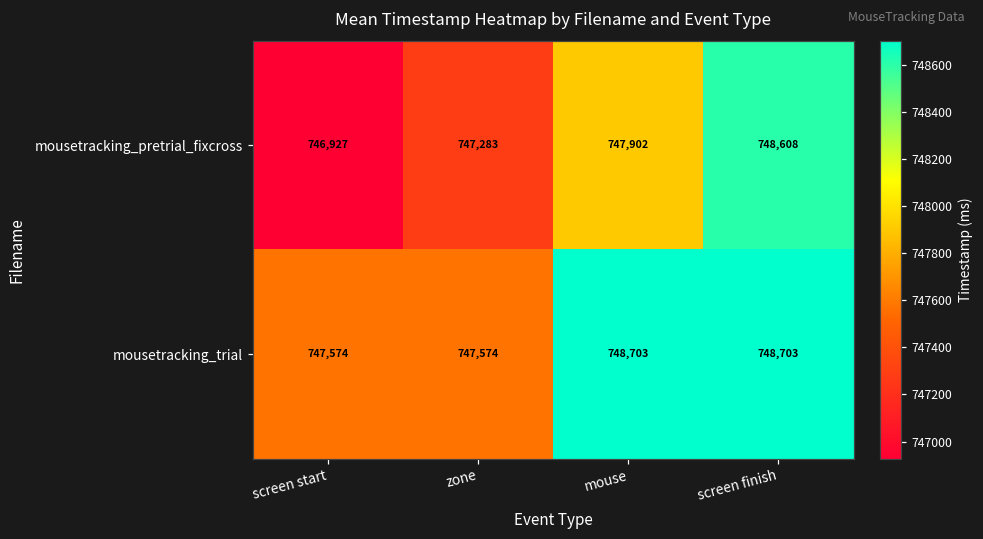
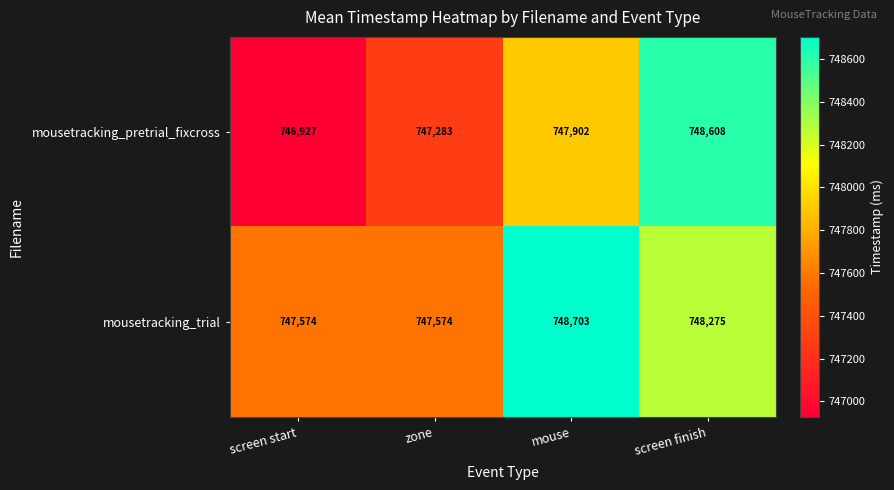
  {
    "mousetracking_pretrial_fixcross": {
      "screen start": "746,927",
      "zone": "747,283",
      "mouse": "747,902",
      "screen finish": "748,608"
    },
    "mousetracking_trial": {
      "screen start": "747,574",
      "zone": "747,574",
      "mouse": "748,703",
-     "screen finish": "748,703"
+     "screen finish": "748,275"
    }
  }
